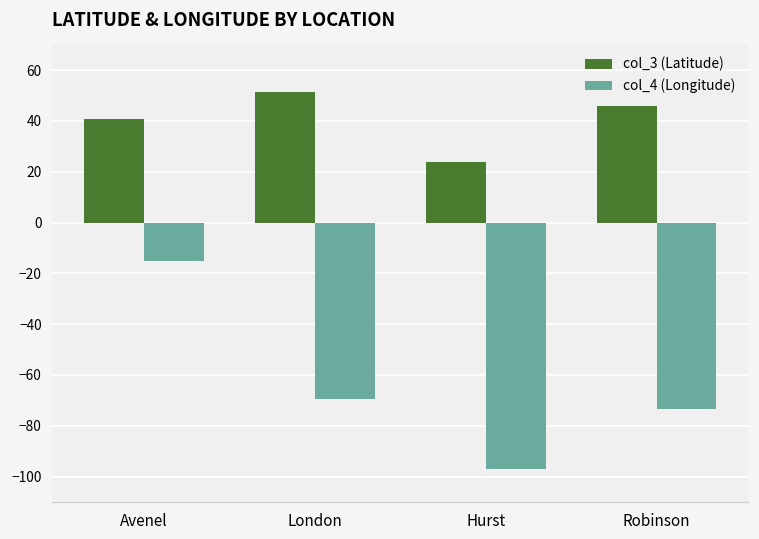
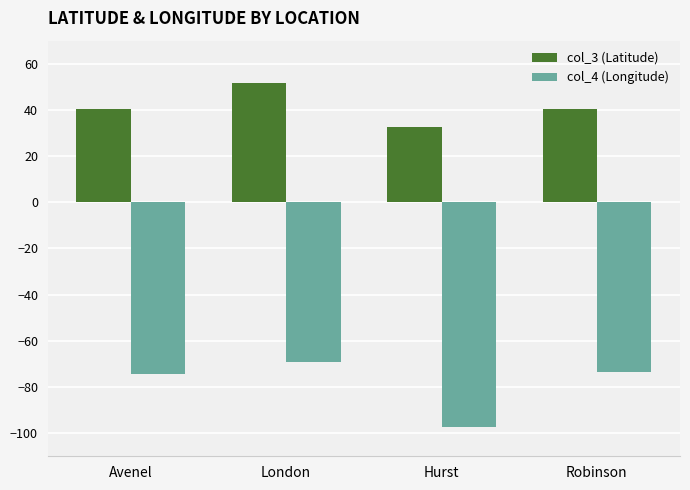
  {
    "col_3 (Latitude)": {
      "Avenel": 41,
      "London": 52,
-     "Hurst": 24,
-     "Robinson": 46
+     "Hurst": 33,
+     "Robinson": 40
    },
    "col_4 (Longitude)": {
-     "Avenel": -15,
+     "Avenel": -74,
      "London": -69,
      "Hurst": -97,
      "Robinson": -73
    }
  }
